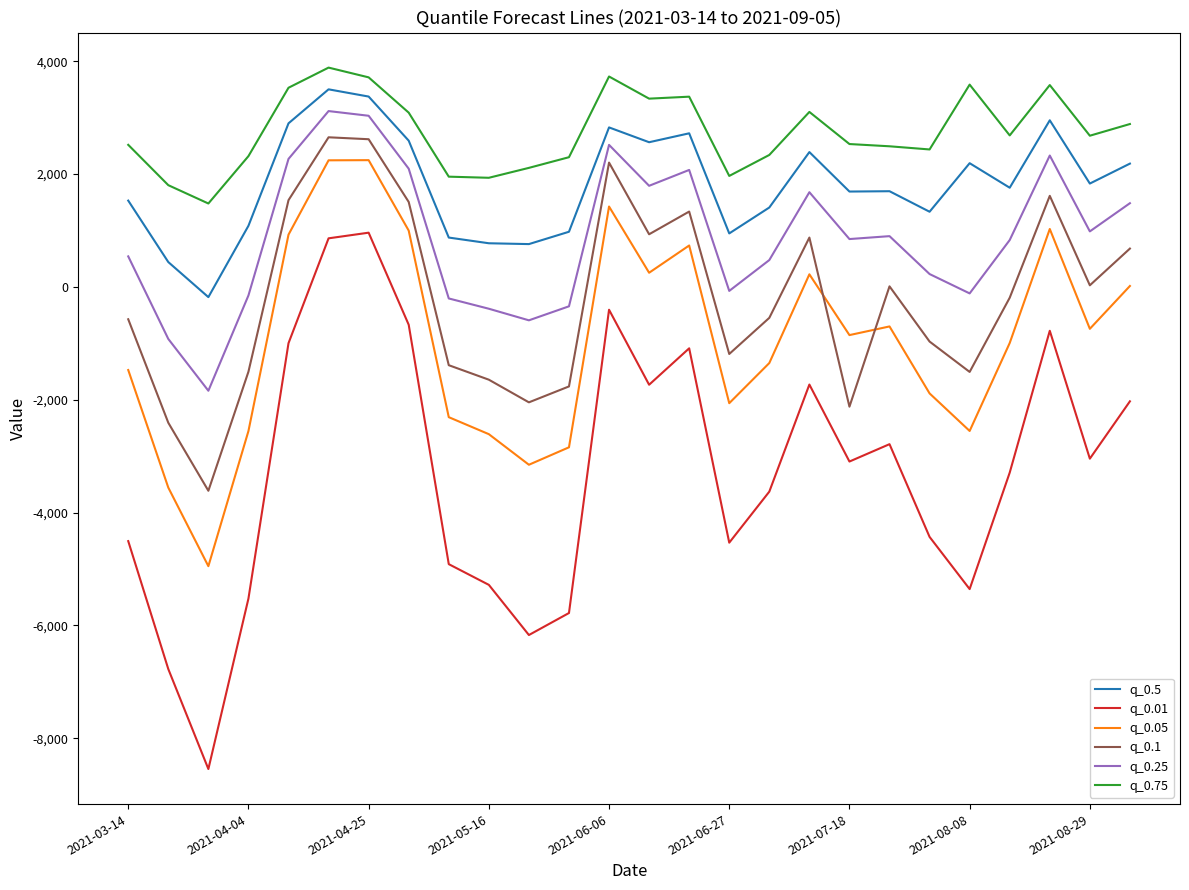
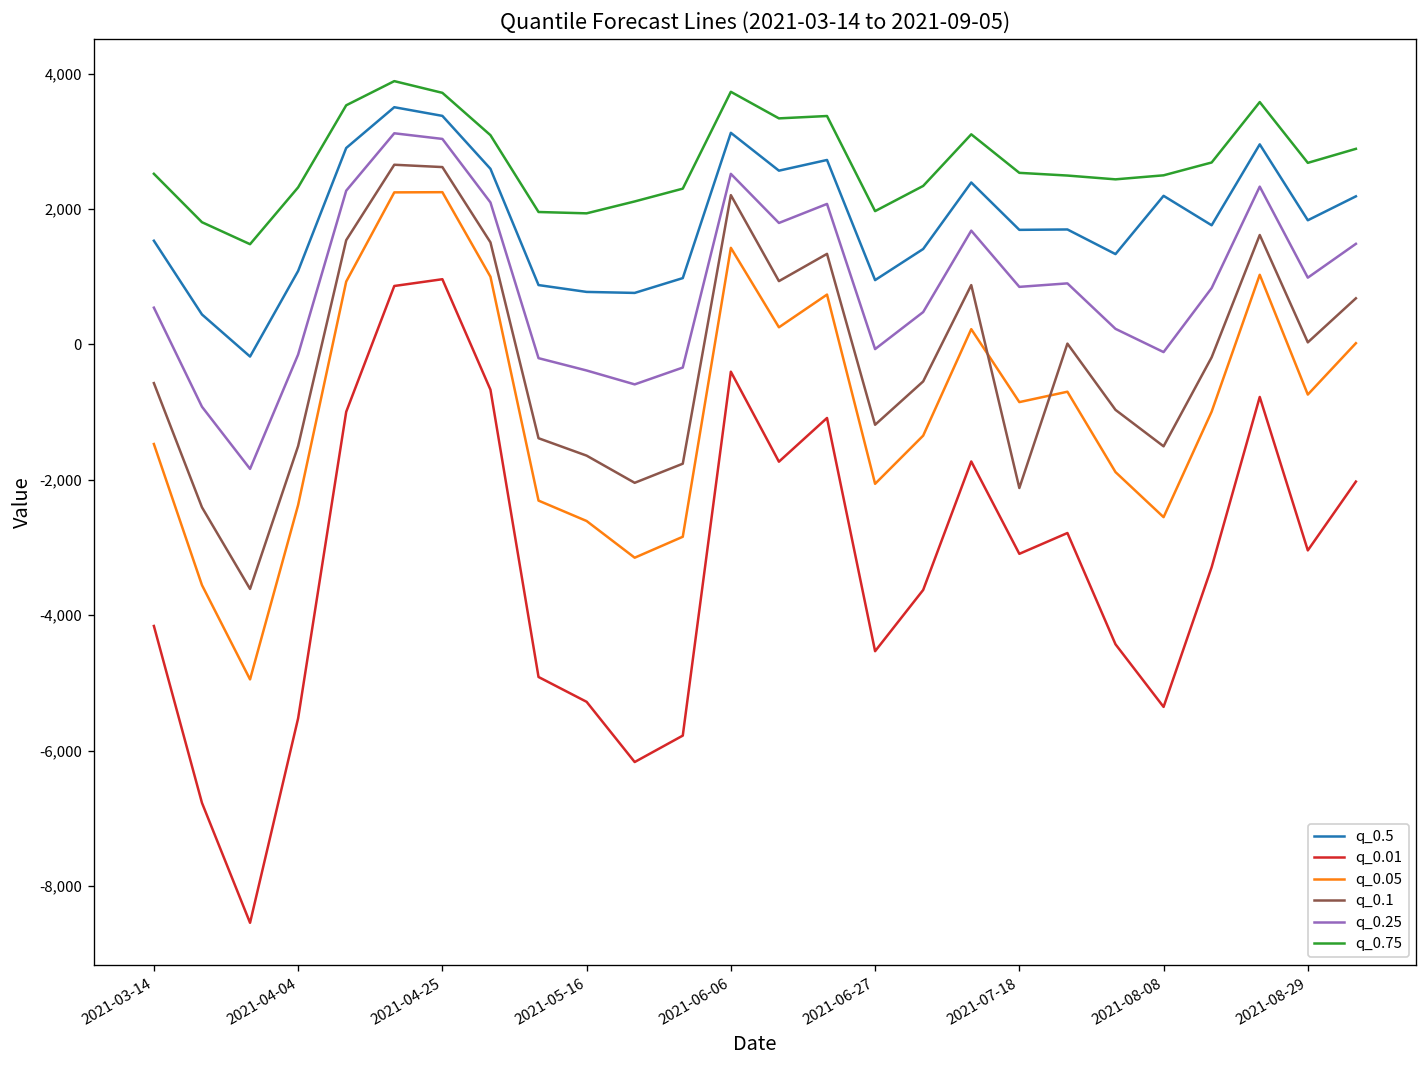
  {
    "q_0.5": {
      "2021-03-14": "1,500",
      "2021-04-04": "1,100",
      "2021-04-25": "3,400",
      "2021-05-16": "800",
-     "2021-06-06": "2,800",
+     "2021-06-06": "3,100",
      "2021-06-27": "900",
      "2021-07-18": "1,700",
      "2021-08-08": "2,200",
      "2021-08-29": "1,800"
    },
    "q_0.01": {
-     "2021-03-14": "-4,500",
+     "2021-03-14": "-4,200",
      "2021-04-04": "-5,500",
      "2021-04-25": "1,000",
      "2021-05-16": "-5,300",
      "2021-06-06": "-400",
      "2021-06-27": "-4,500",
      "2021-07-18": "-3,100",
      "2021-08-08": "-5,400",
      "2021-08-29": "-3,000"
    },
    "q_0.05": {
      "2021-03-14": "-1,500",
-     "2021-04-04": "-2,600",
+     "2021-04-04": "-2,400",
      "2021-04-25": "2,200",
      "2021-05-16": "-2,600",
      "2021-06-06": "1,400",
      "2021-06-27": "-2,100",
      "2021-07-18": "-900",
      "2021-08-08": "-2,600",
      "2021-08-29": "-700"
    },
    "q_0.1": {
      "2021-03-14": "-600",
      "2021-04-04": "-1,500",
      "2021-04-25": "2,600",
      "2021-05-16": "-1,600",
      "2021-06-06": "2,200",
      "2021-06-27": "-1,200",
      "2021-07-18": "-2,100",
      "2021-08-08": "-1,500",
      "2021-08-29": "0"
    },
    "q_0.25": {
      "2021-03-14": "500",
      "2021-04-04": "-200",
      "2021-04-25": "3,000",
      "2021-05-16": "-400",
      "2021-06-06": "2,500",
      "2021-06-27": "-100",
      "2021-07-18": "800",
      "2021-08-08": "-100",
      "2021-08-29": "1,000"
    },
    "q_0.75": {
      "2021-03-14": "2,500",
      "2021-04-04": "2,300",
      "2021-04-25": "3,700",
      "2021-05-16": "1,900",
      "2021-06-06": "3,700",
      "2021-06-27": "2,000",
      "2021-07-18": "2,500",
-     "2021-08-08": "3,600",
+     "2021-08-08": "2,500",
      "2021-08-29": "2,700"
    }
  }
